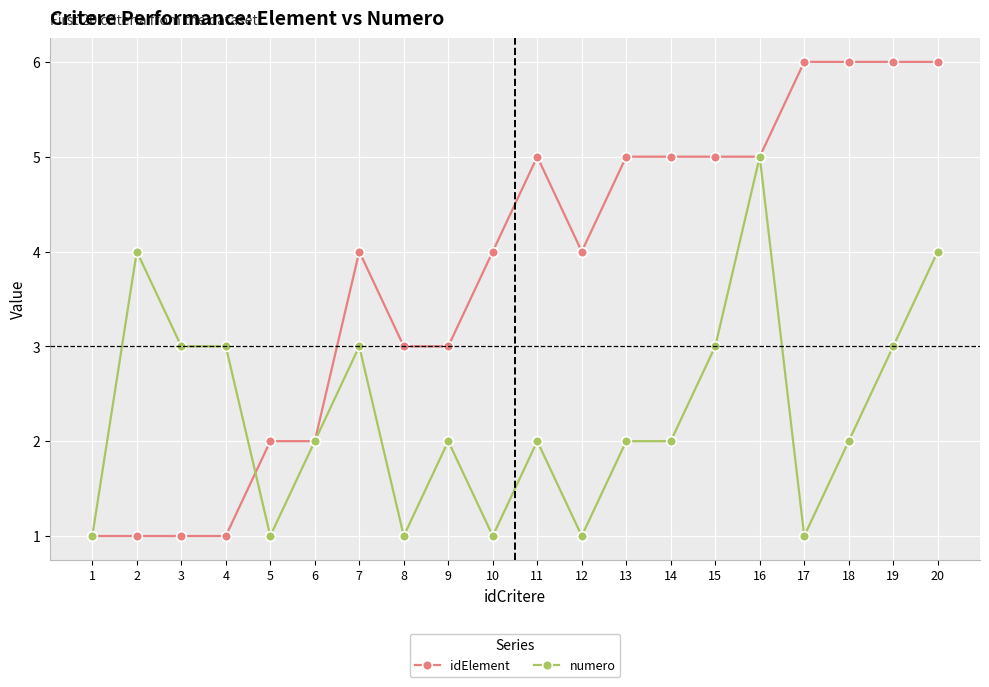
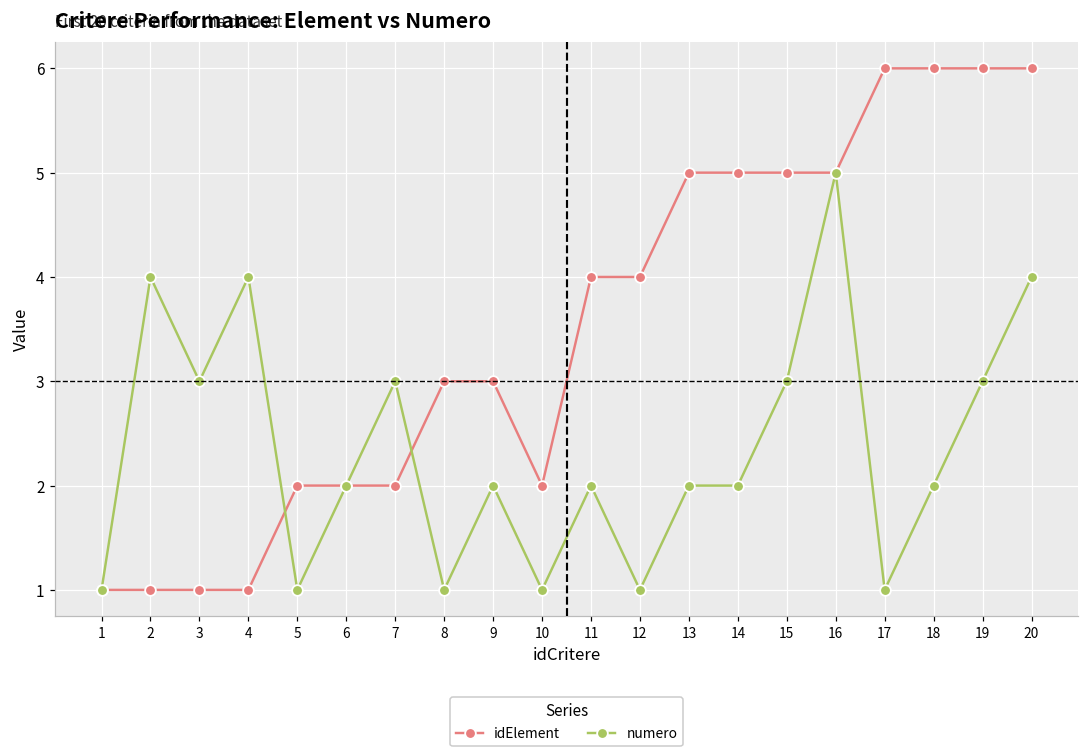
  {
    "idElement": {
      "2": 1,
      "3": 1,
      "4": 1,
      "5": 2,
-     "7": 4,
+     "7": 2,
      "8": 3,
      "9": 3,
-     "10": 4,
-     "11": 5,
+     "10": 2,
+     "11": 4,
      "12": 4,
      "13": 5,
      "14": 5,
      "15": 5,
      "17": 6,
      "18": 6,
      "19": 6,
      "20": 6
    },
    "numero": {
      "2": 4,
      "3": 3,
-     "4": 3,
+     "4": 4,
      "5": 1,
      "7": 3,
      "8": 1,
      "9": 2,
      "10": 1,
      "11": 2,
      "12": 1,
      "13": 2,
      "14": 2,
      "15": 3,
      "17": 1,
      "18": 2,
      "19": 3,
      "20": 4
    }
  }
